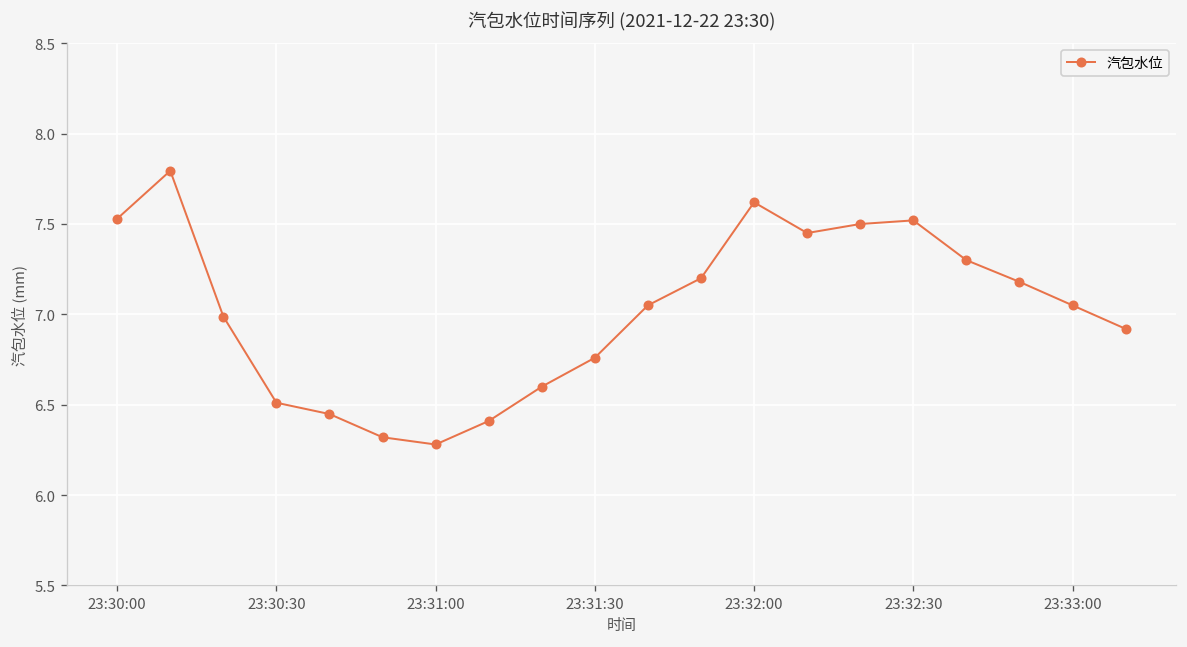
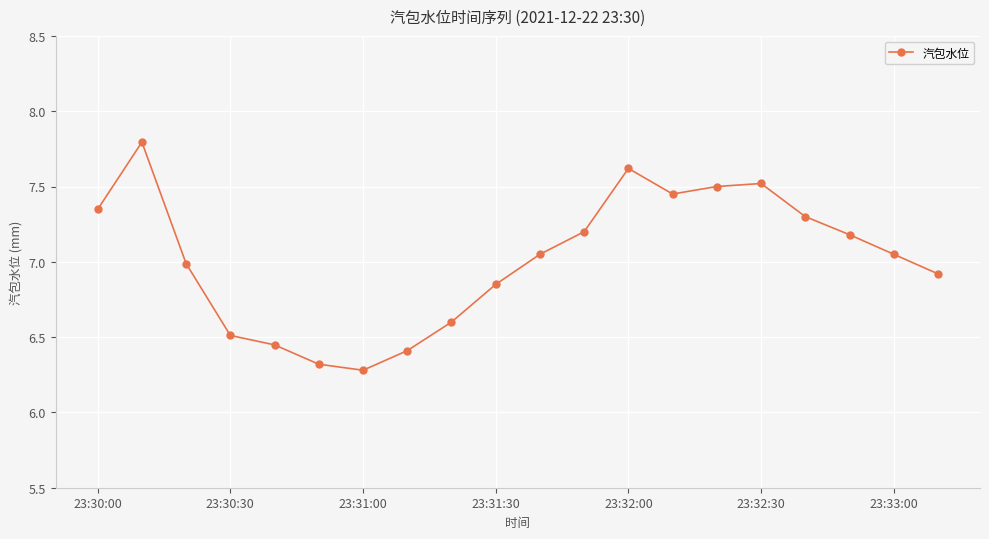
  {
-   "23:30:00": 7.53,
+   "23:30:00": 7.35,
    "23:30:30": 6.51,
    "23:31:00": 6.28,
-   "23:31:30": 6.76,
+   "23:31:30": 6.85,
    "23:32:00": 7.62,
    "23:32:30": 7.52,
    "23:33:00": 7.05
  }
